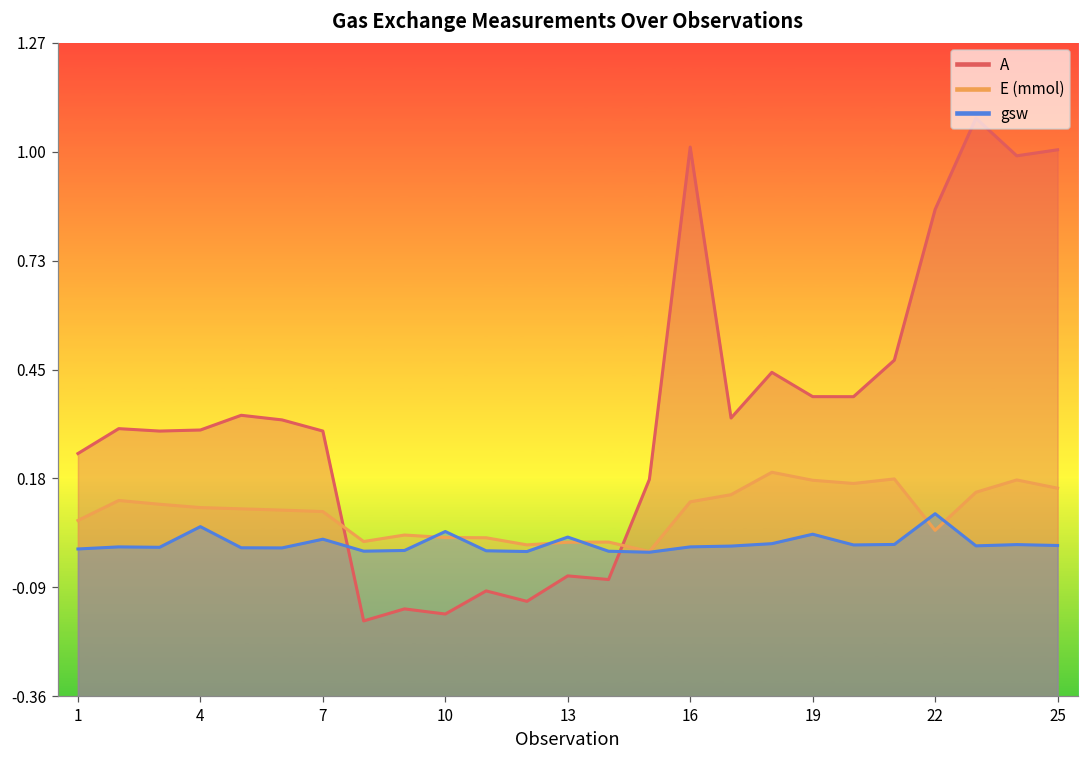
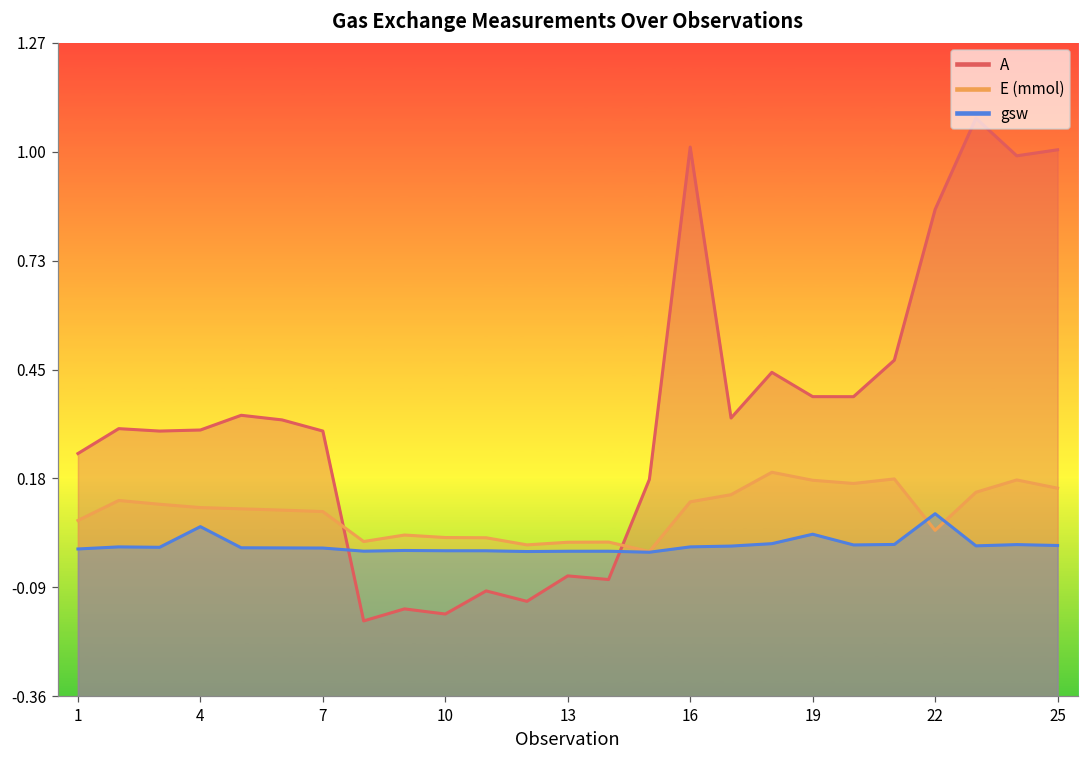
  {
    "gsw": {
      "1": 0.01,
      "4": 0.06,
-     "7": 0.03,
-     "10": 0.05,
-     "13": 0.04,
+     "7": 0.01,
+     "10": 0.00,
+     "13": 0.00,
      "16": 0.01,
      "19": 0.05,
      "22": 0.10,
      "25": 0.02
    }
  }
